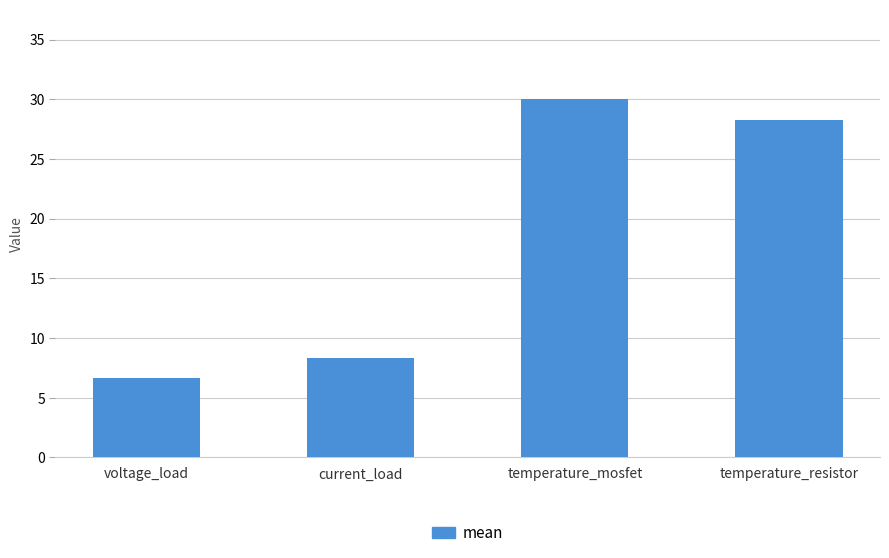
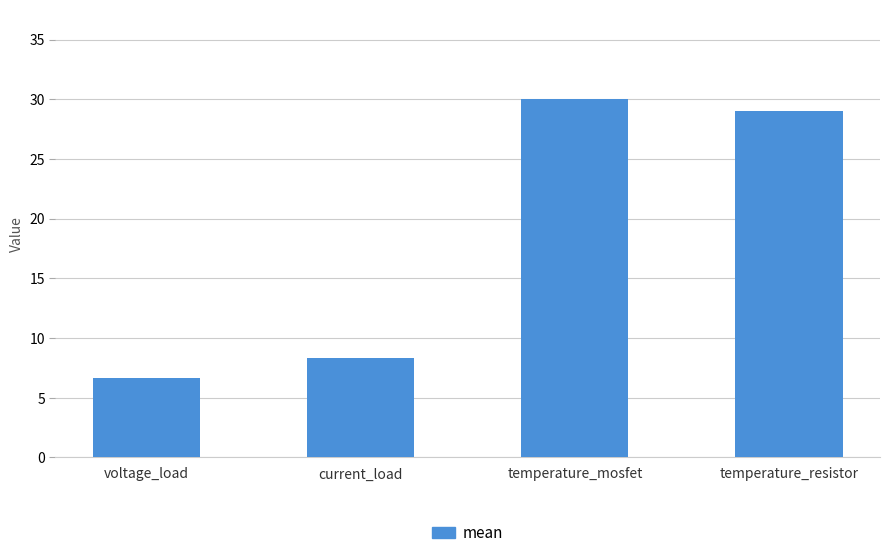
  {
    "voltage_load": 6.6,
    "current_load": 8.3,
    "temperature_mosfet": 30.0,
-   "temperature_resistor": 28.3
+   "temperature_resistor": 29.0
  }
